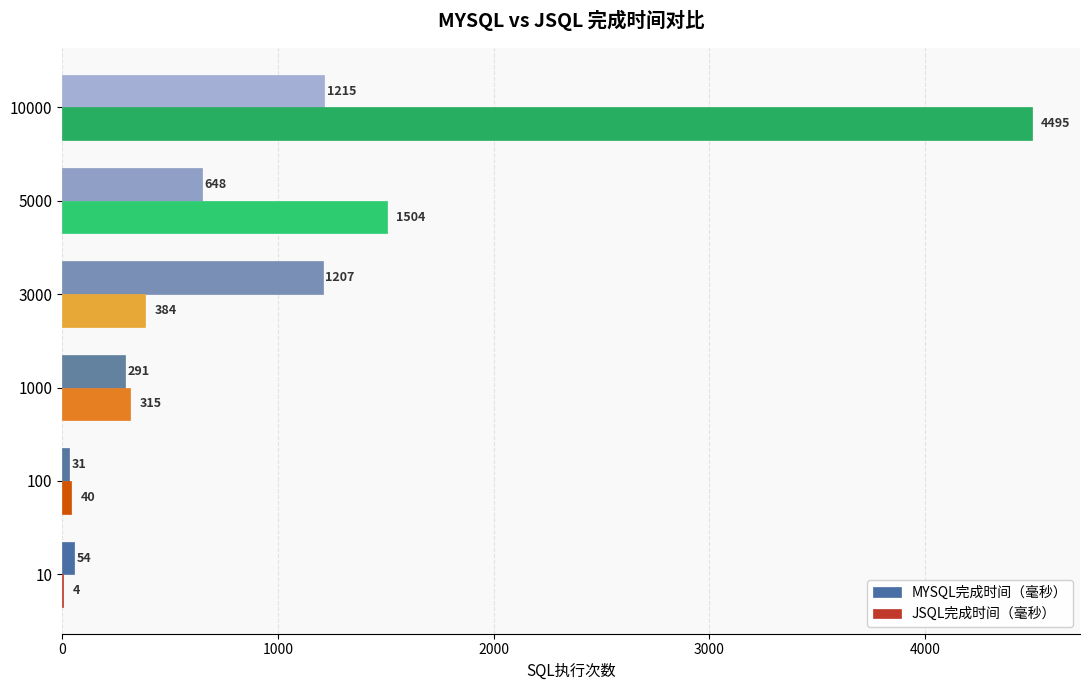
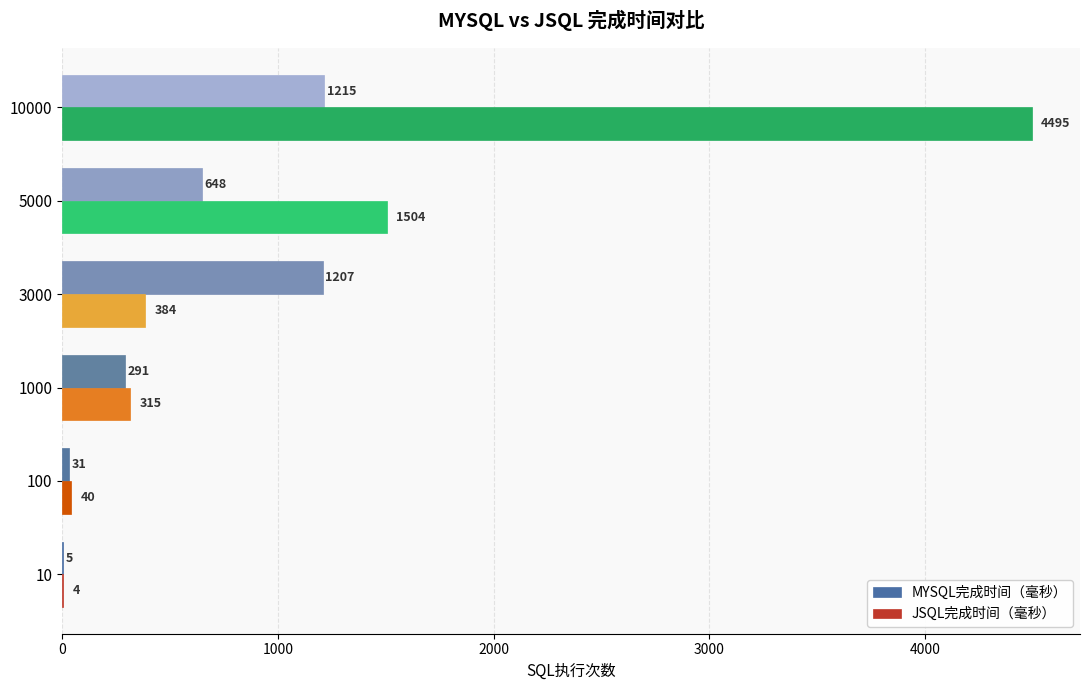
  {
    "MYSQL完成时间（毫秒）": {
      "10000": 1215,
      "5000": 648,
      "3000": 1207,
      "1000": 291,
      "100": 31,
-     "10": 54
+     "10": 5
    },
    "JSQL完成时间（毫秒）": {
      "10000": 4495,
      "5000": 1504,
      "3000": 384,
      "1000": 315,
      "100": 40,
      "10": 4
    }
  }
